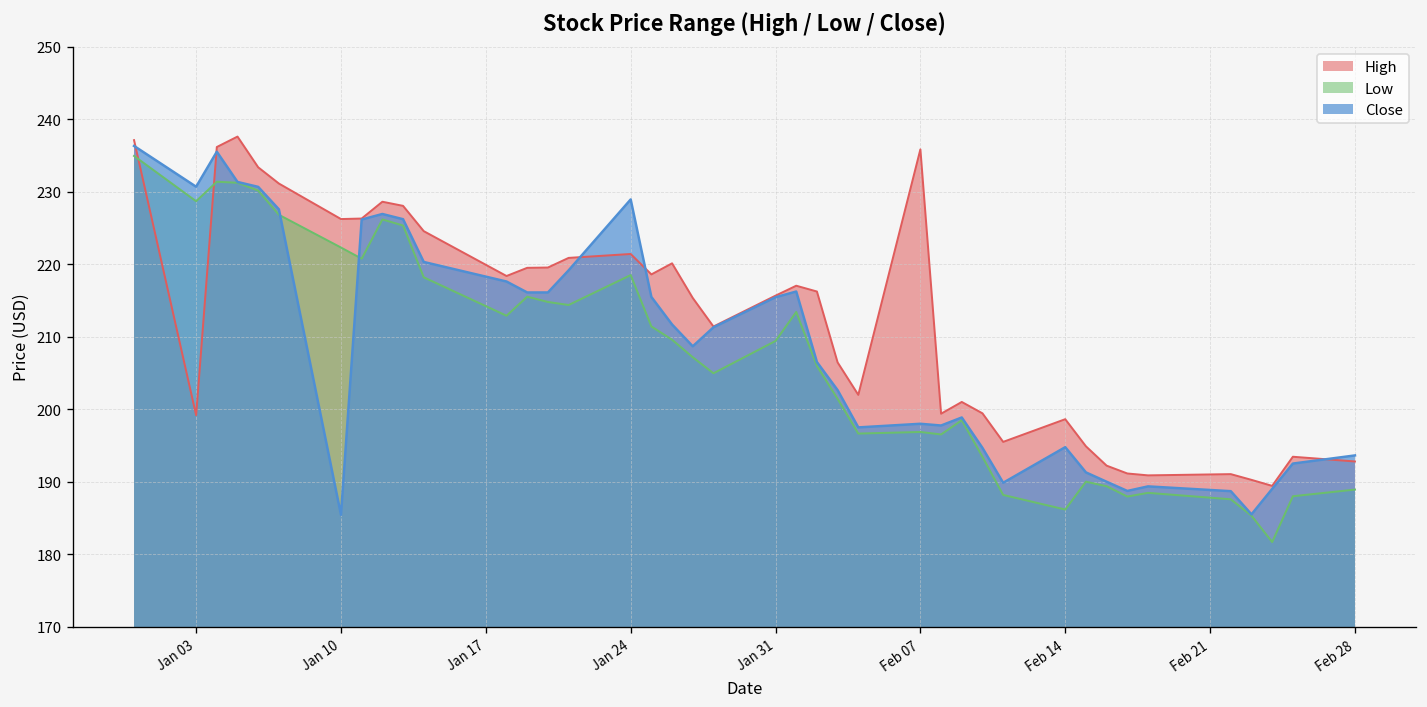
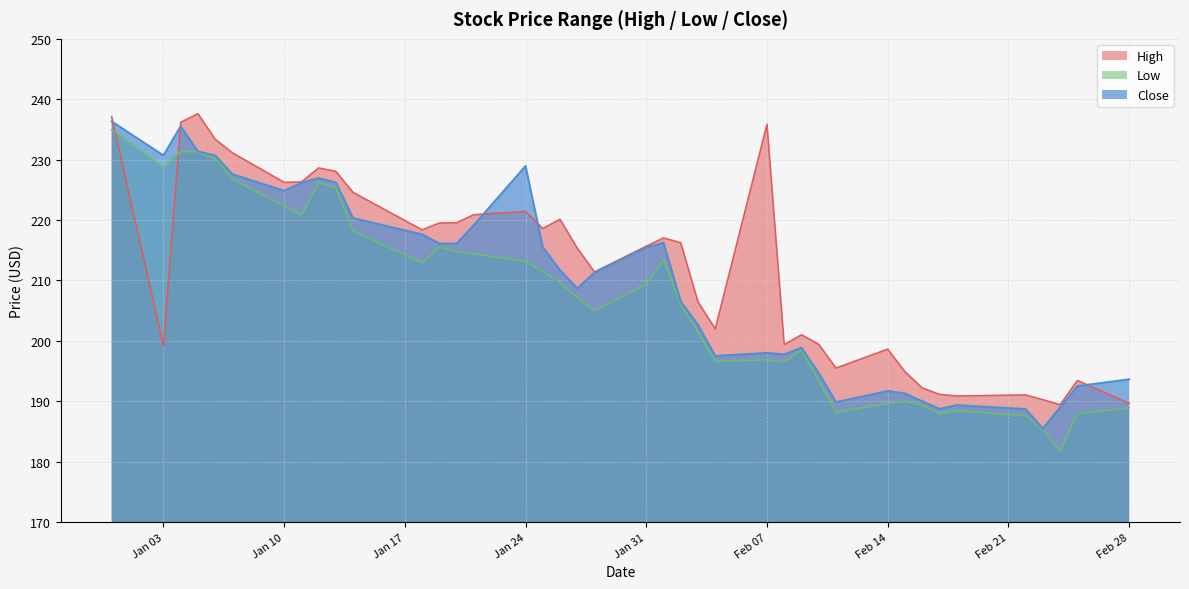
  {
    "High": {
      "Jan 03": 199,
      "Jan 10": 226,
      "Jan 24": 221,
      "Feb 07": 236,
      "Feb 14": 199,
-     "Feb 28": 193
+     "Feb 28": 190
    },
    "Low": {
      "Jan 03": 229,
      "Jan 10": 222,
-     "Jan 24": 219,
+     "Jan 24": 213,
      "Jan 31": 209,
      "Feb 07": 197,
-     "Feb 14": 186,
+     "Feb 14": 190,
      "Feb 28": 189
    },
    "Close": {
      "Jan 03": 231,
-     "Jan 10": 185,
+     "Jan 10": 225,
      "Jan 24": 229,
      "Feb 07": 198,
-     "Feb 14": 195,
+     "Feb 14": 192,
      "Feb 28": 194
    }
  }
